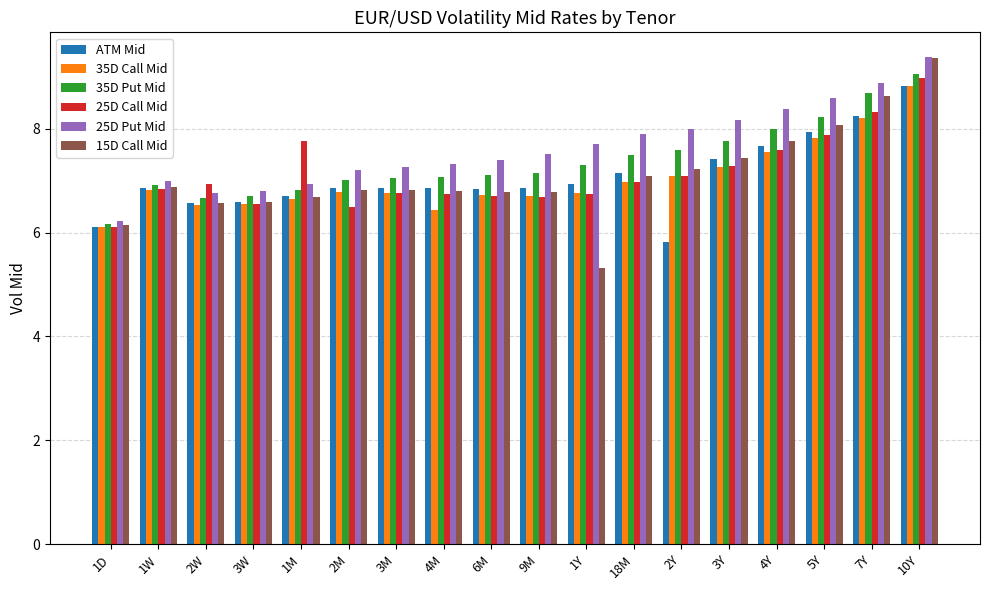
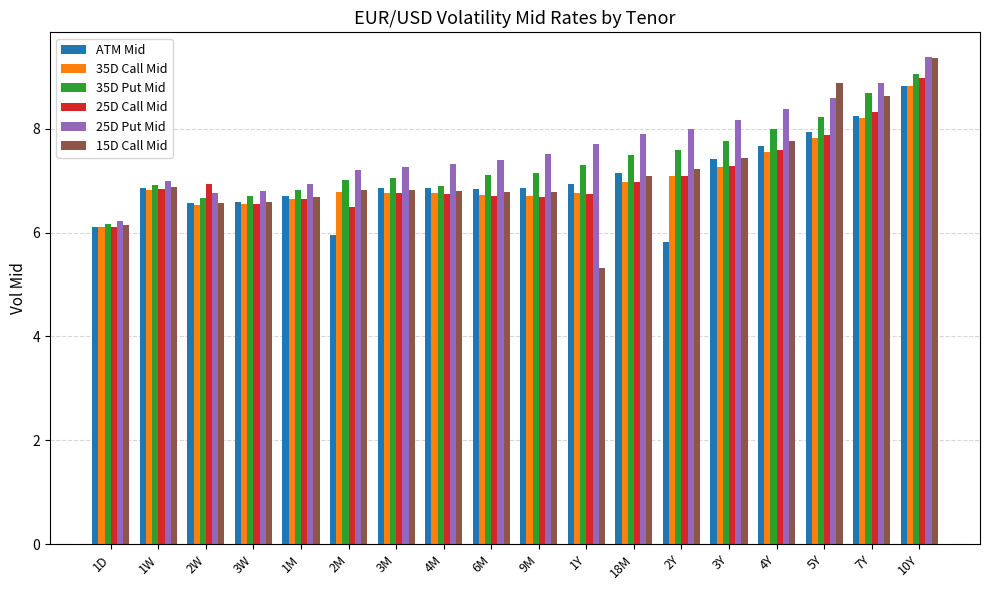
  {
    "ATM Mid": {
      "1D": 6.1,
      "1W": 6.9,
      "2W": 6.6,
      "3W": 6.6,
      "1M": 6.7,
-     "2M": 6.9,
+     "2M": 6.0,
      "3M": 6.9,
      "4M": 6.9,
      "6M": 6.8,
      "9M": 6.9,
      "1Y": 6.9,
      "18M": 7.1,
      "2Y": 5.8,
      "3Y": 7.4,
      "4Y": 7.7,
      "5Y": 7.9,
      "7Y": 8.3,
      "10Y": 8.8
    },
    "35D Call Mid": {
      "1D": 6.1,
      "1W": 6.8,
      "2W": 6.5,
      "3W": 6.6,
      "1M": 6.6,
      "2M": 6.8,
      "3M": 6.8,
-     "4M": 6.4,
+     "4M": 6.8,
      "6M": 6.7,
      "9M": 6.7,
      "1Y": 6.8,
      "18M": 7.0,
      "2Y": 7.1,
      "3Y": 7.3,
      "4Y": 7.6,
      "5Y": 7.8,
      "7Y": 8.2,
      "10Y": 8.8
    },
    "35D Put Mid": {
      "1D": 6.2,
      "1W": 6.9,
      "2W": 6.7,
      "3W": 6.7,
      "1M": 6.8,
      "2M": 7.0,
      "3M": 7.1,
-     "4M": 7.1,
+     "4M": 6.9,
      "6M": 7.1,
      "9M": 7.2,
      "1Y": 7.3,
      "18M": 7.5,
      "2Y": 7.6,
      "3Y": 7.8,
      "4Y": 8.0,
      "5Y": 8.2,
      "7Y": 8.7,
      "10Y": 9.1
    },
    "25D Call Mid": {
      "1D": 6.1,
      "1W": 6.8,
      "2W": 6.9,
      "3W": 6.6,
-     "1M": 7.8,
+     "1M": 6.6,
      "2M": 6.5,
      "3M": 6.8,
      "4M": 6.7,
      "6M": 6.7,
      "9M": 6.7,
      "1Y": 6.8,
      "18M": 7.0,
      "2Y": 7.1,
      "3Y": 7.3,
      "4Y": 7.6,
      "5Y": 7.9,
      "7Y": 8.3,
      "10Y": 9.0
    },
    "25D Put Mid": {
      "1D": 6.2,
      "1W": 7.0,
      "2W": 6.8,
      "3W": 6.8,
      "1M": 6.9,
      "2M": 7.2,
      "3M": 7.3,
      "4M": 7.3,
      "6M": 7.4,
      "9M": 7.5,
      "1Y": 7.7,
      "18M": 7.9,
      "2Y": 8.0,
      "3Y": 8.2,
      "4Y": 8.4,
      "5Y": 8.6,
      "7Y": 8.9,
      "10Y": 9.4
    },
    "15D Call Mid": {
      "1D": 6.2,
      "1W": 6.9,
      "2W": 6.6,
      "3W": 6.6,
      "1M": 6.7,
      "2M": 6.8,
      "3M": 6.8,
      "4M": 6.8,
      "6M": 6.8,
      "9M": 6.8,
      "1Y": 5.3,
      "18M": 7.1,
      "2Y": 7.2,
      "3Y": 7.4,
      "4Y": 7.8,
-     "5Y": 8.1,
+     "5Y": 8.9,
      "7Y": 8.6,
      "10Y": 9.4
    }
  }
